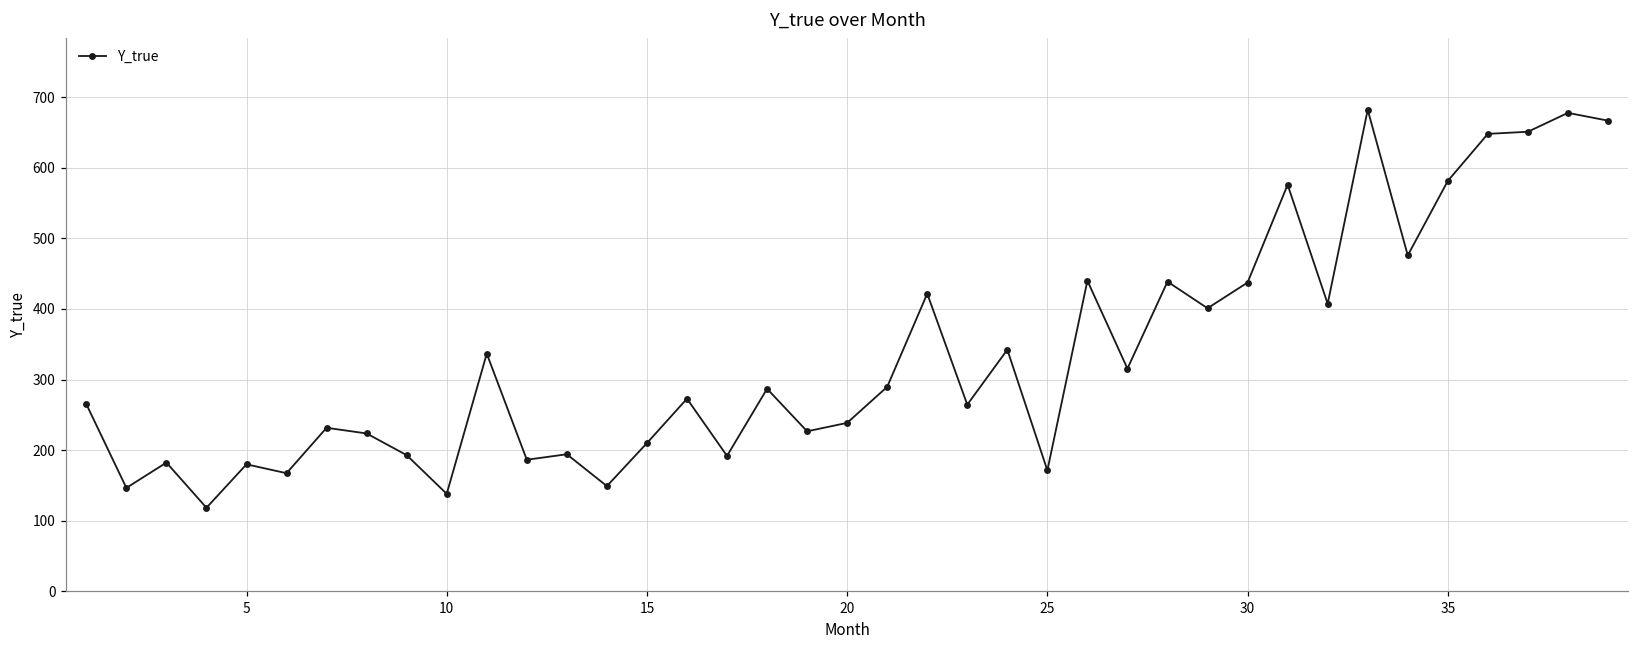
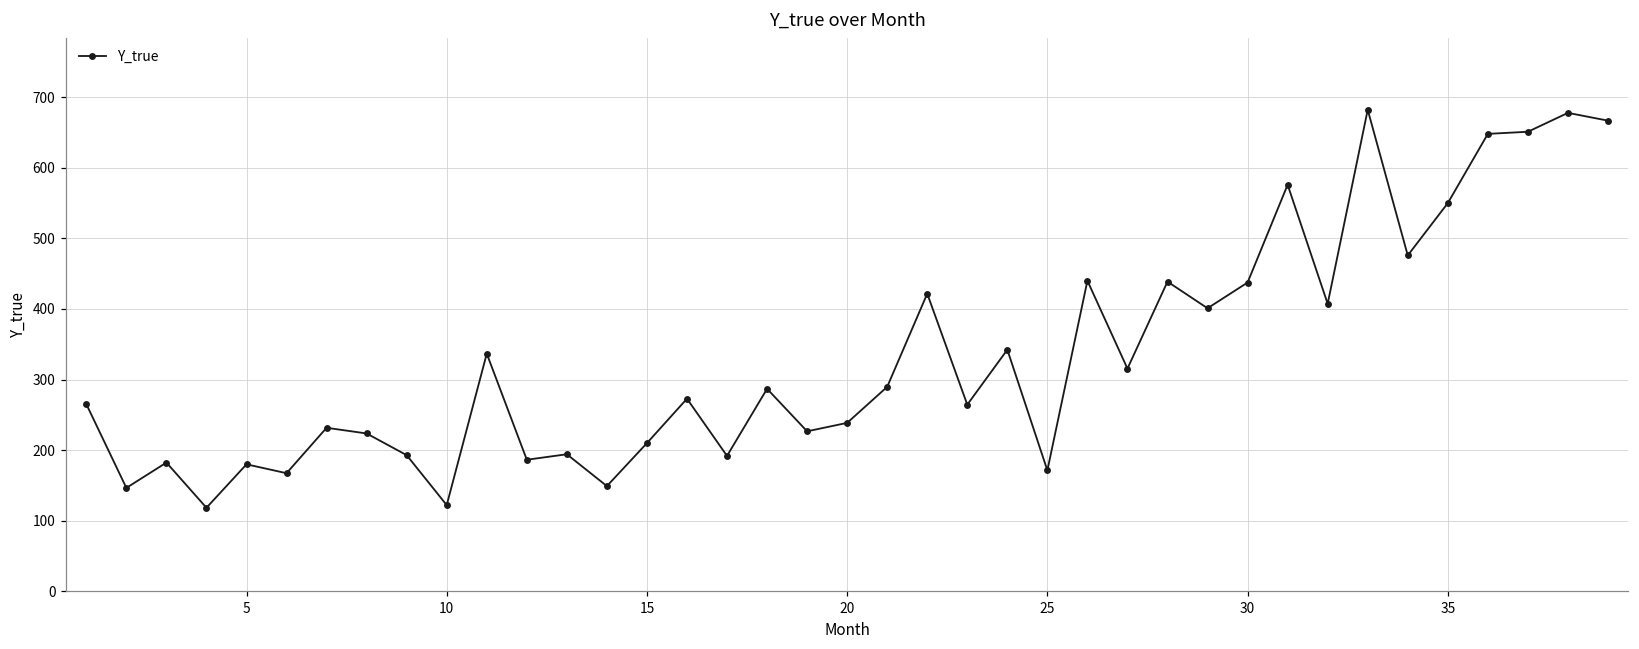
  {
    "5": 180,
-   "10": 140,
+   "10": 120,
    "15": 210,
    "20": 240,
    "25": 170,
    "30": 440,
-   "35": 580
+   "35": 550
  }
